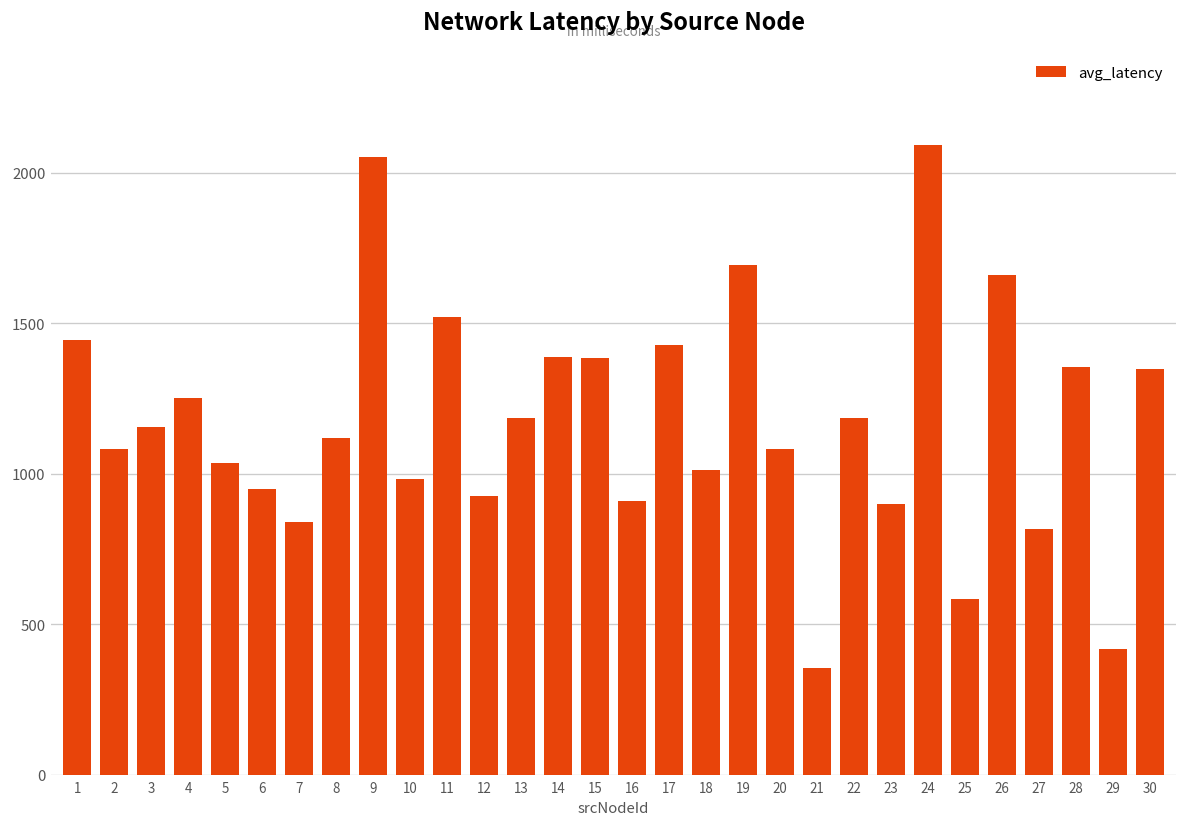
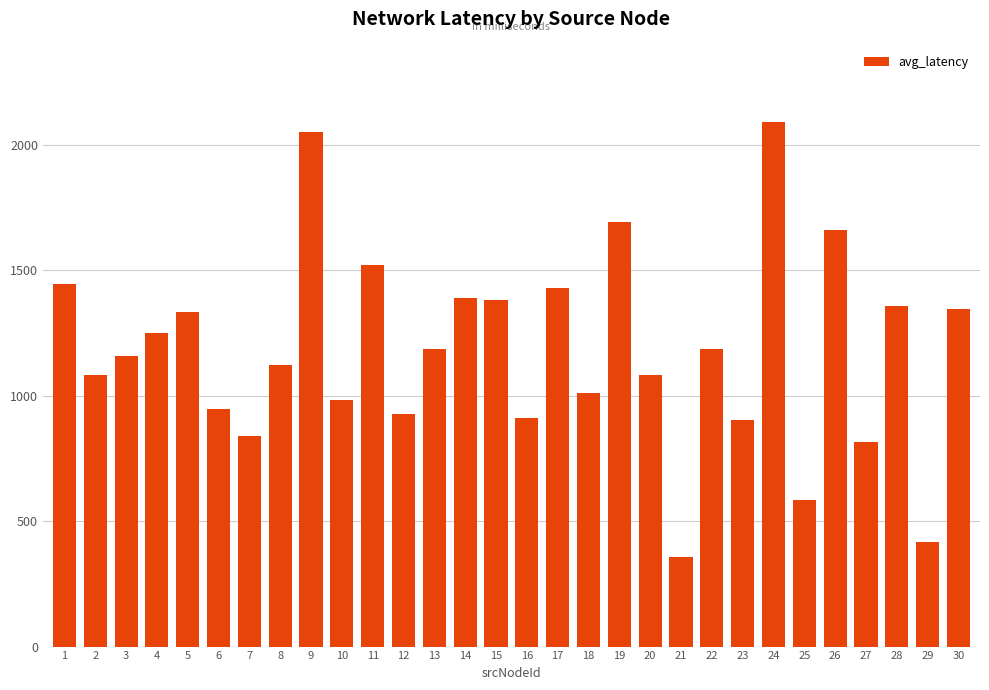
  {
    "1": 1440,
    "2": 1080,
    "3": 1160,
    "4": 1250,
-   "5": 1040,
+   "5": 1330,
    "6": 950,
    "7": 840,
    "8": 1120,
    "9": 2050,
    "10": 980,
    "11": 1520,
    "12": 930,
    "13": 1190,
    "14": 1390,
    "15": 1380,
    "16": 910,
    "17": 1430,
    "18": 1010,
    "19": 1690,
    "20": 1080,
    "21": 360,
    "22": 1190,
    "23": 900,
    "24": 2090,
    "25": 580,
    "26": 1660,
    "27": 820,
    "28": 1360,
    "29": 420,
    "30": 1350
  }
